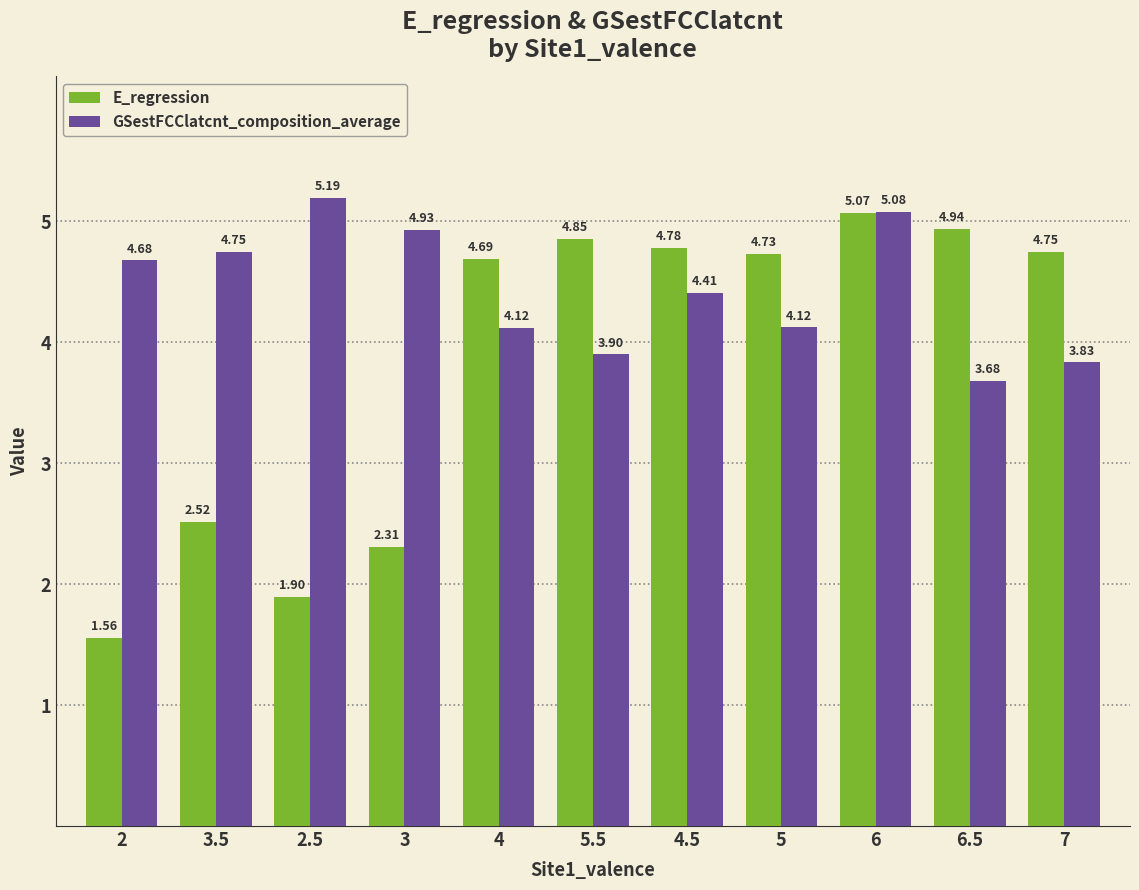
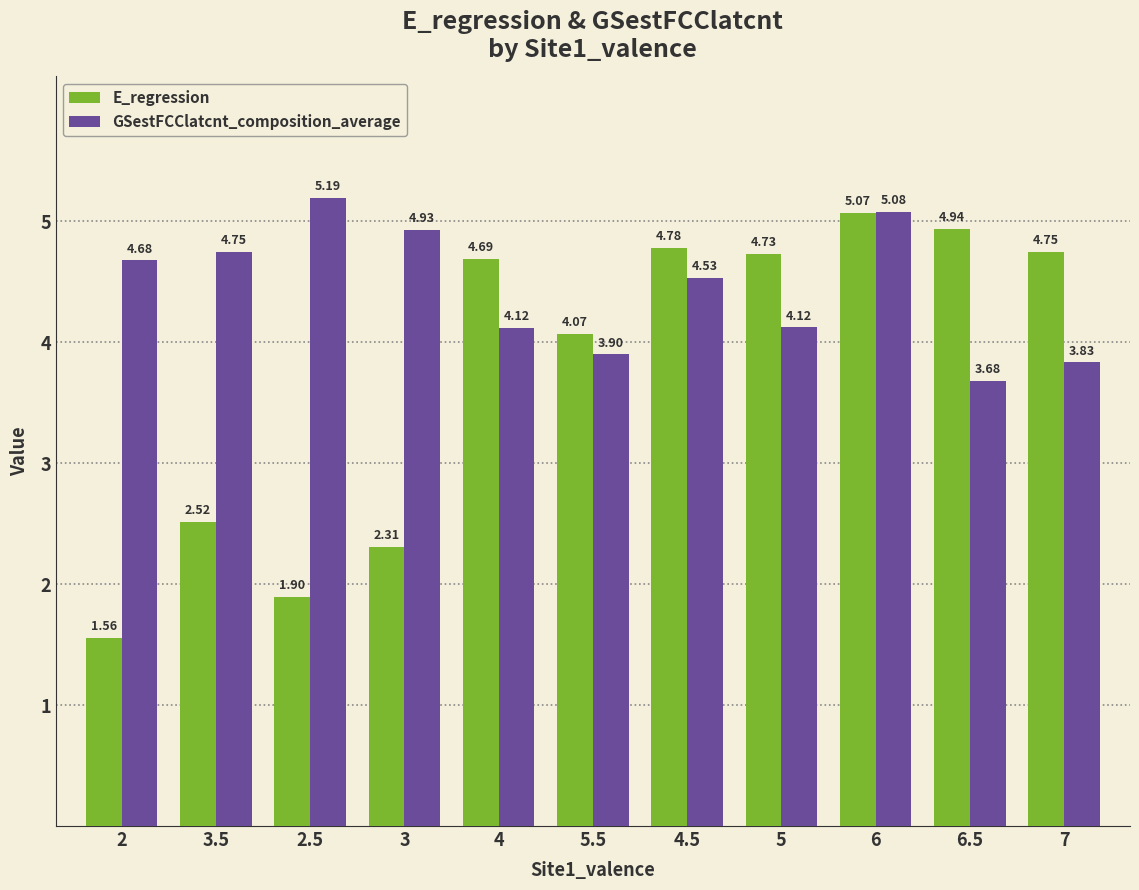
  {
    "E_regression": {
      "2": 1.56,
      "3.5": 2.52,
      "2.5": 1.90,
      "3": 2.31,
      "4": 4.69,
-     "5.5": 4.85,
+     "5.5": 4.07,
      "4.5": 4.78,
      "5": 4.73,
      "6": 5.07,
      "6.5": 4.94,
      "7": 4.75
    },
    "GSestFCClatcnt_composition_average": {
      "2": 4.68,
      "3.5": 4.75,
      "2.5": 5.19,
      "3": 4.93,
      "4": 4.12,
      "5.5": 3.90,
-     "4.5": 4.41,
+     "4.5": 4.53,
      "5": 4.12,
      "6": 5.08,
      "6.5": 3.68,
      "7": 3.83
    }
  }
